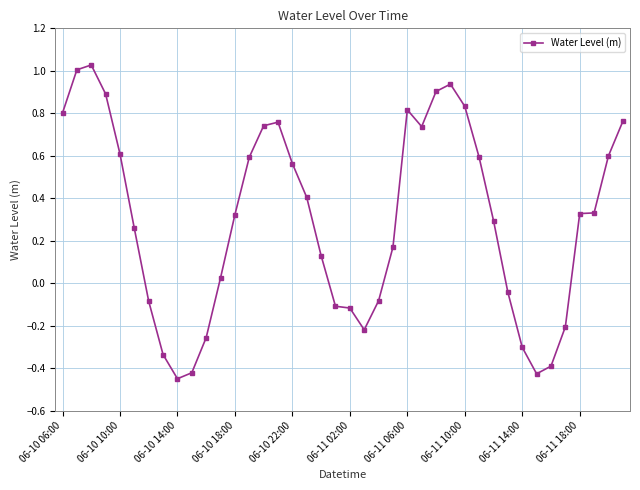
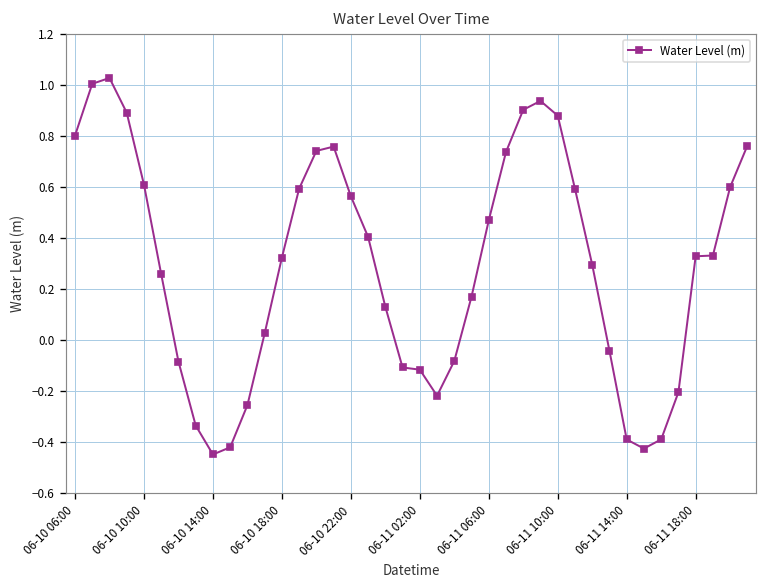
  {
    "06-10 06:00": 0.80,
    "06-10 10:00": 0.61,
    "06-10 14:00": -0.45,
    "06-10 18:00": 0.32,
    "06-10 22:00": 0.56,
    "06-11 02:00": -0.12,
-   "06-11 06:00": 0.82,
-   "06-11 10:00": 0.83,
-   "06-11 14:00": -0.30,
+   "06-11 06:00": 0.47,
+   "06-11 10:00": 0.88,
+   "06-11 14:00": -0.39,
    "06-11 18:00": 0.33
  }
